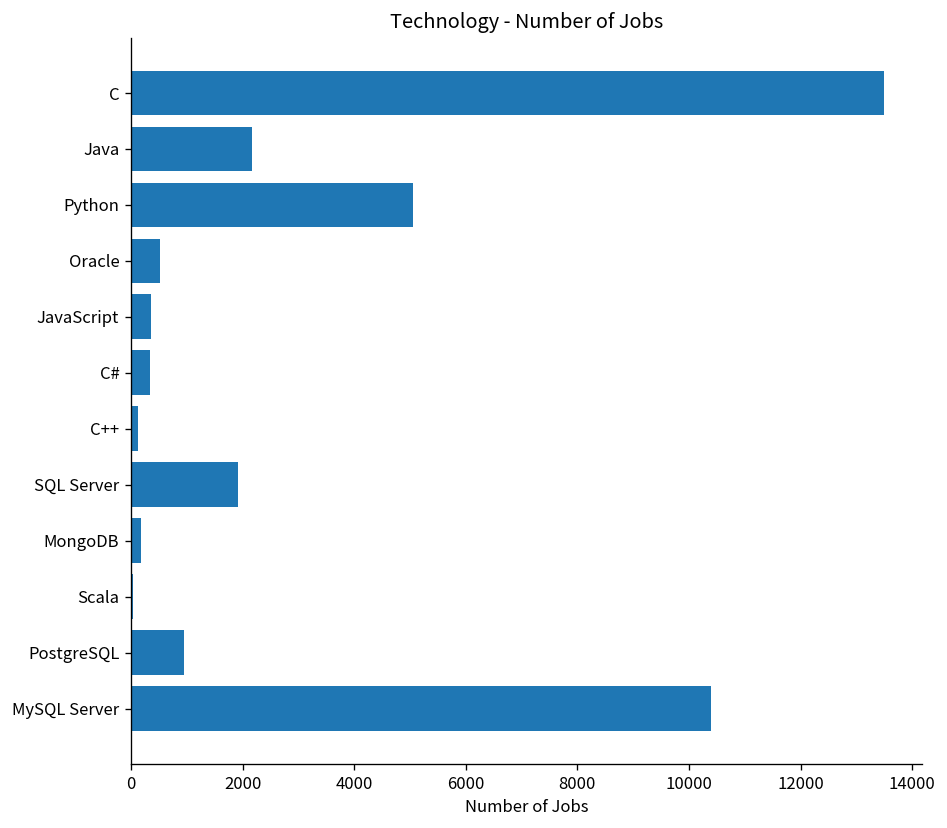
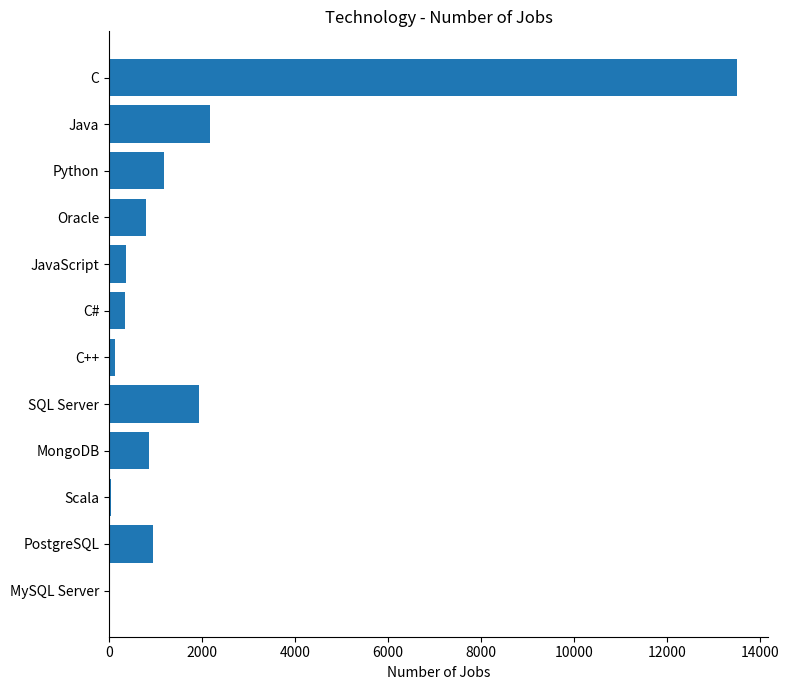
  {
    "C": 13500,
    "Java": 2200,
-   "Python": 5000,
-   "Oracle": 500,
+   "Python": 1200,
+   "Oracle": 800,
    "JavaScript": 400,
    "C#": 300,
    "C++": 100,
    "SQL Server": 1900,
-   "MongoDB": 200,
+   "MongoDB": 900,
    "PostgreSQL": 1000,
-   "MySQL Server": 10400
+   "MySQL Server": 0
  }
